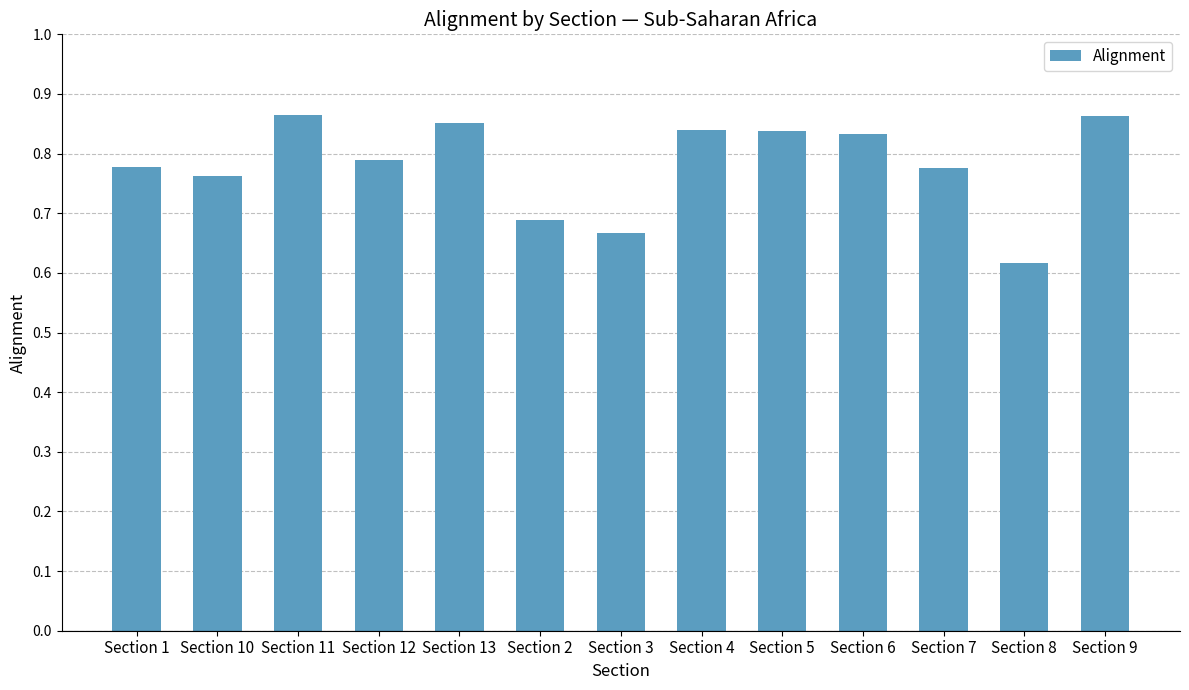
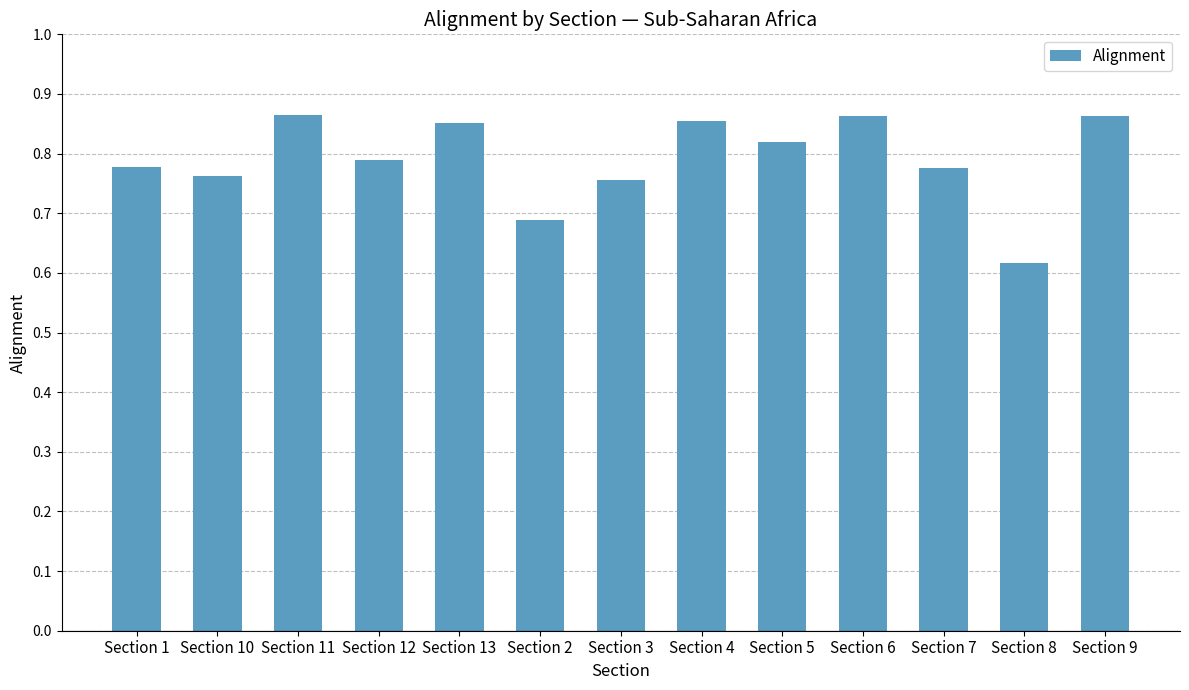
  {
    "Section 1": 0.78,
    "Section 10": 0.76,
    "Section 11": 0.86,
    "Section 12": 0.79,
    "Section 13": 0.85,
    "Section 2": 0.69,
-   "Section 3": 0.67,
-   "Section 4": 0.84,
-   "Section 5": 0.84,
-   "Section 6": 0.83,
+   "Section 3": 0.76,
+   "Section 4": 0.85,
+   "Section 5": 0.82,
+   "Section 6": 0.86,
    "Section 7": 0.78,
    "Section 8": 0.62,
    "Section 9": 0.86
  }
